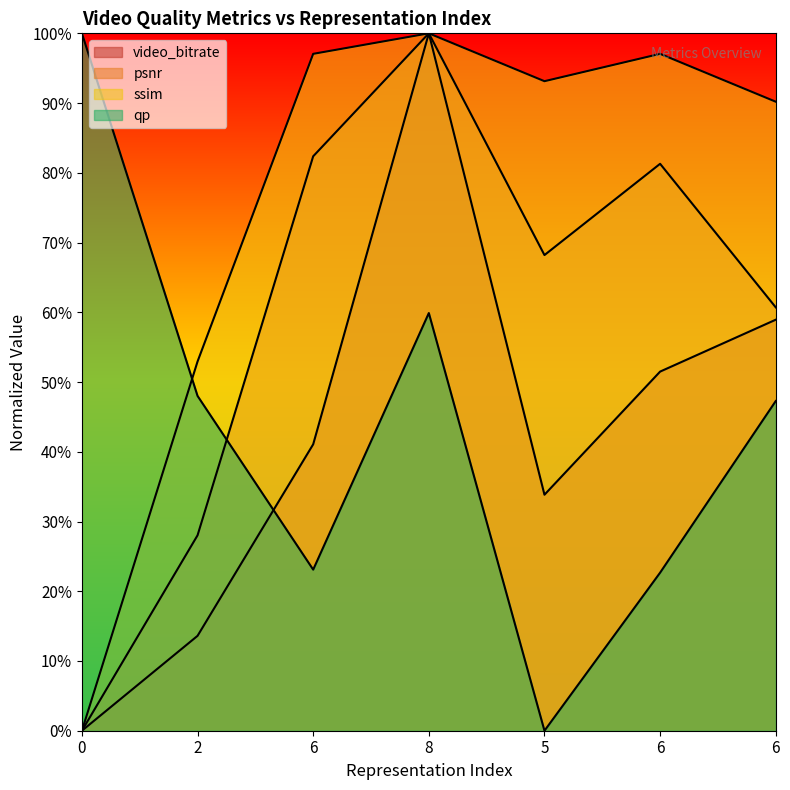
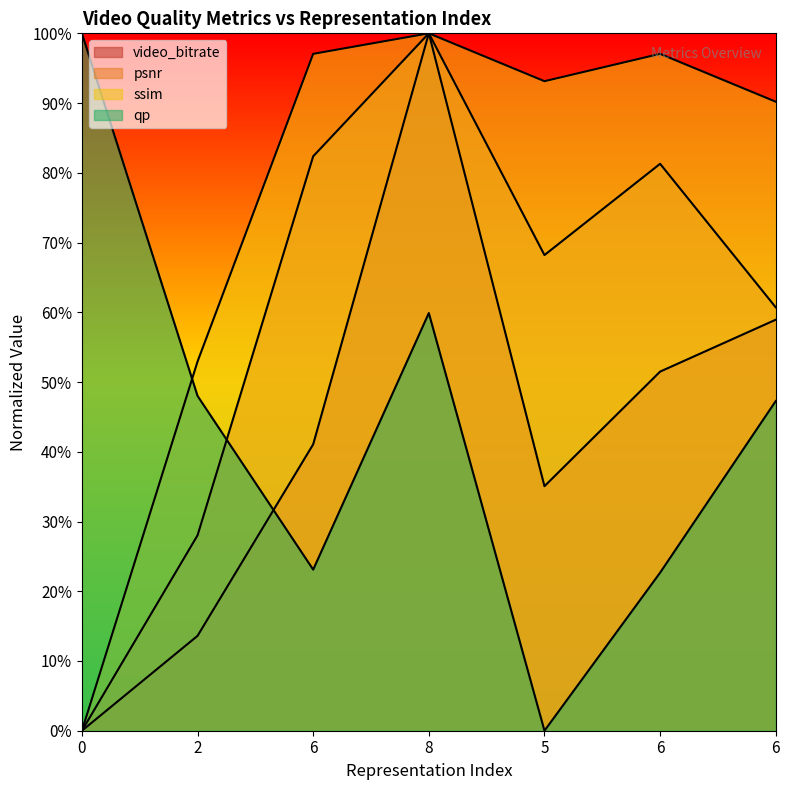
  {
    "video_bitrate": {
      "2": "14%",
-     "5": "34%"
+     "5": "35%"
    },
    "psnr": {
      "2": "28%",
      "5": "68%"
    },
    "ssim": {
      "2": "53%",
      "5": "93%"
    },
    "qp": {
      "0": "100%",
      "2": "48%",
      "8": "60%",
      "5": "0%"
    }
  }
